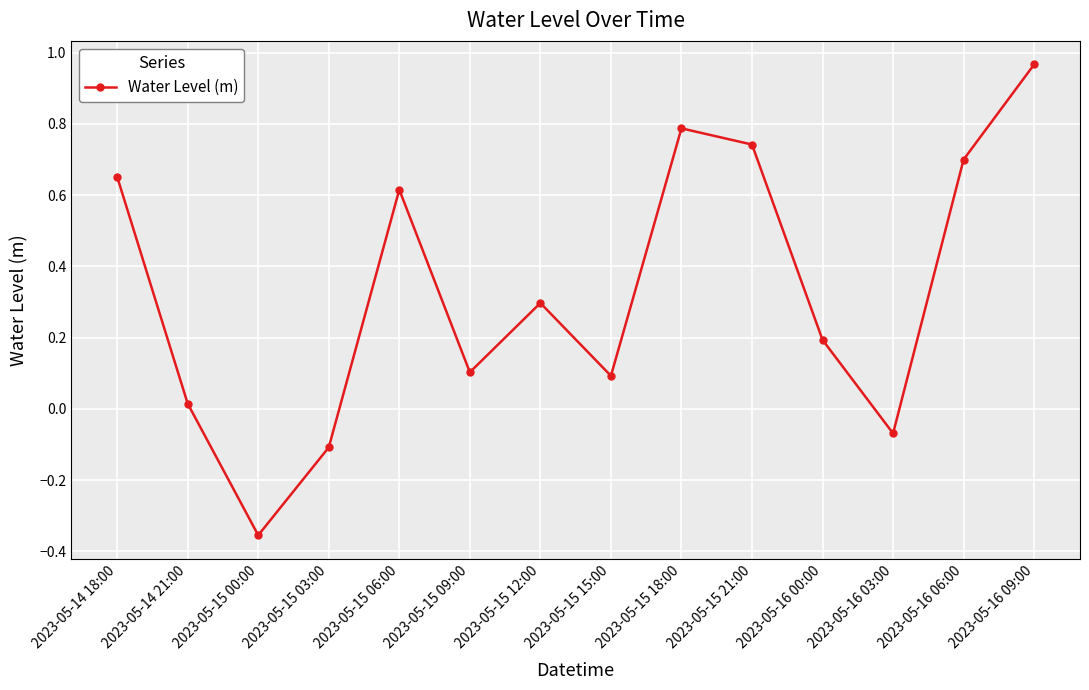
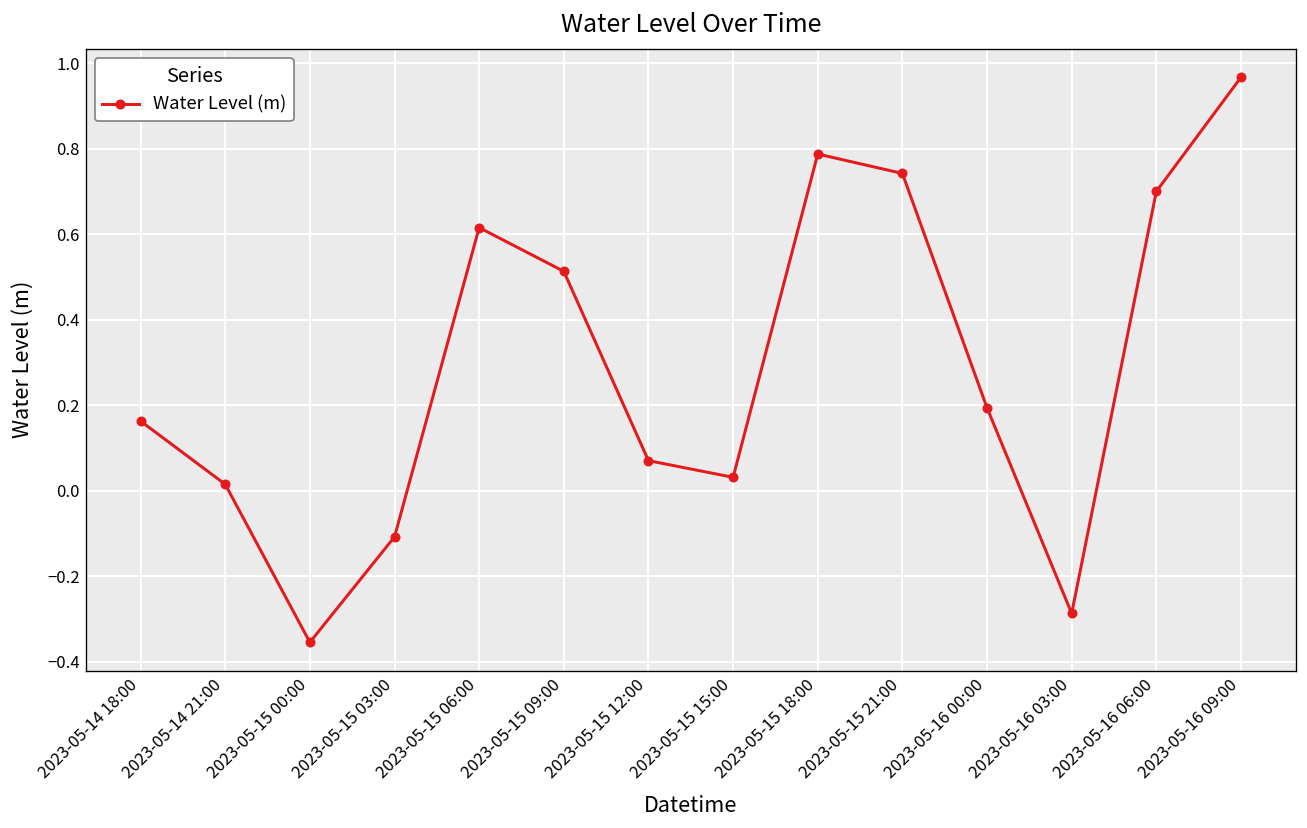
  {
-   "2023-05-14 18:00": 0.65,
+   "2023-05-14 18:00": 0.16,
    "2023-05-14 21:00": 0.01,
    "2023-05-15 00:00": -0.35,
    "2023-05-15 03:00": -0.11,
    "2023-05-15 06:00": 0.62,
-   "2023-05-15 09:00": 0.10,
-   "2023-05-15 12:00": 0.30,
-   "2023-05-15 15:00": 0.09,
+   "2023-05-15 09:00": 0.51,
+   "2023-05-15 12:00": 0.07,
+   "2023-05-15 15:00": 0.03,
    "2023-05-15 18:00": 0.79,
    "2023-05-15 21:00": 0.74,
    "2023-05-16 00:00": 0.19,
-   "2023-05-16 03:00": -0.07,
+   "2023-05-16 03:00": -0.29,
    "2023-05-16 06:00": 0.70,
    "2023-05-16 09:00": 0.97
  }
